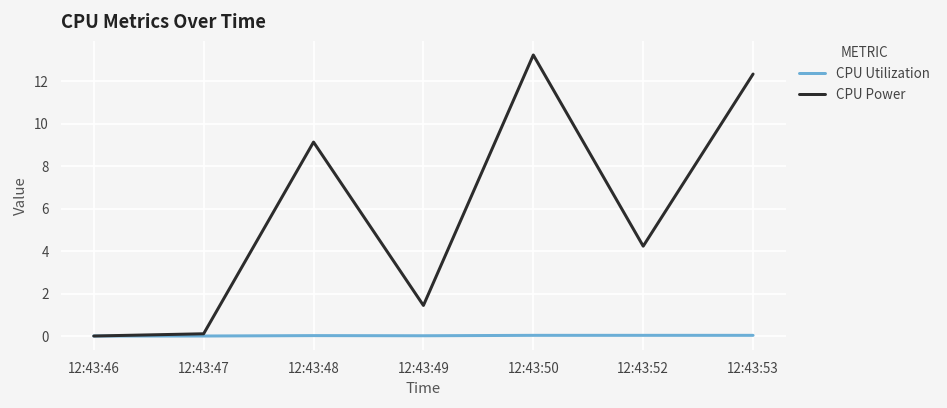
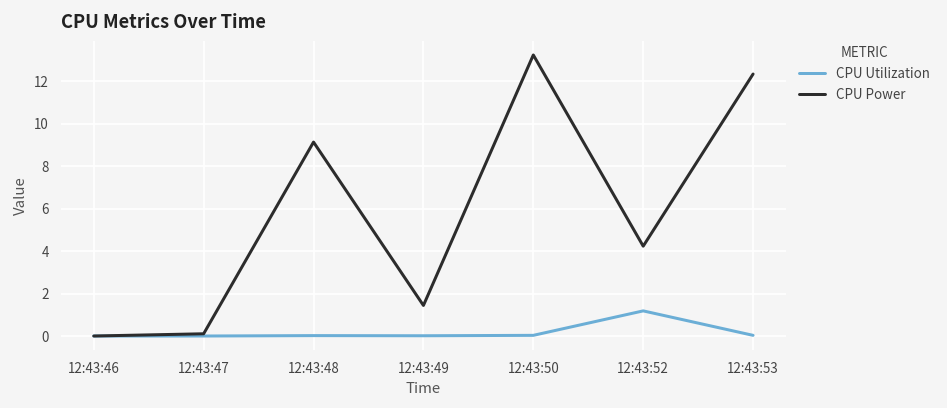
  {
    "CPU Utilization": {
      "12:43:48": 0.0,
      "12:43:49": 0.0,
      "12:43:50": 0.0,
-     "12:43:52": 0.0,
+     "12:43:52": 1.2,
      "12:43:53": 0.0
    },
    "CPU Power": {
      "12:43:48": 9.1,
      "12:43:49": 1.4,
      "12:43:50": 13.2,
      "12:43:52": 4.2,
      "12:43:53": 12.3
    }
  }
